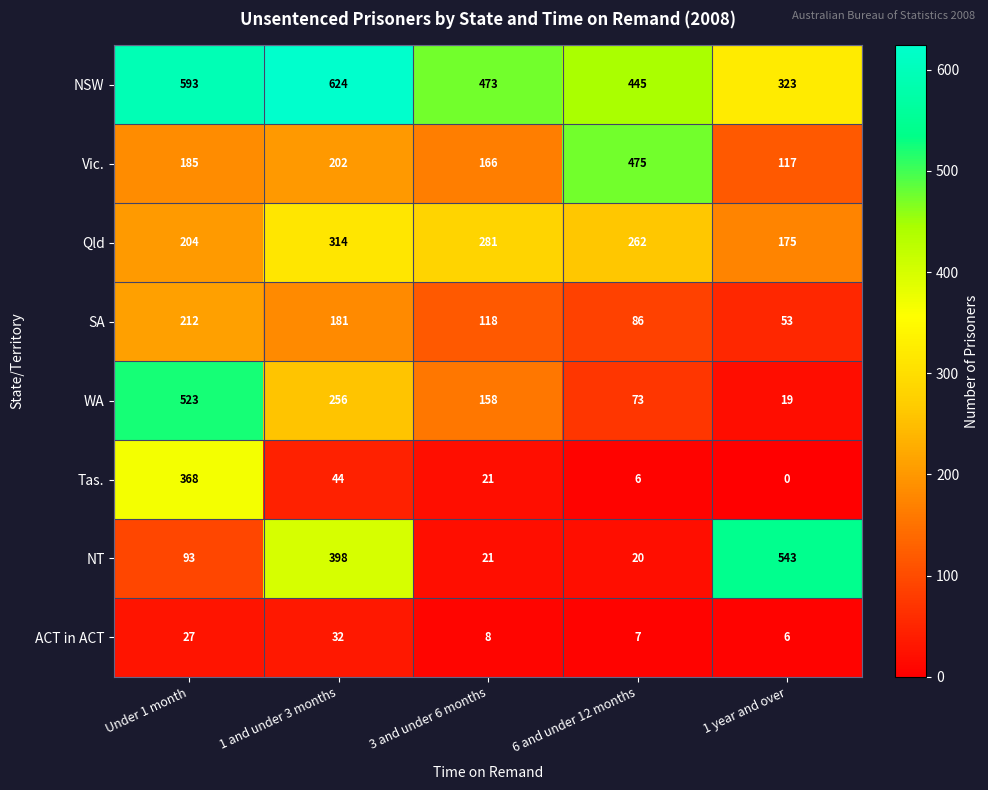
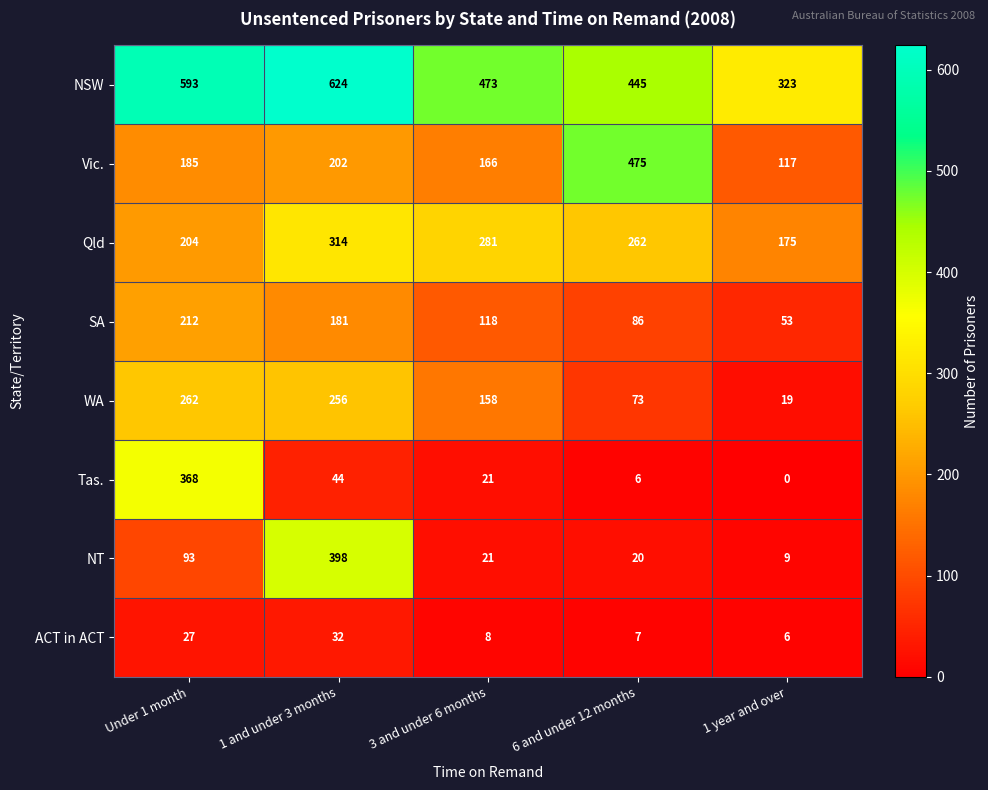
  {
    "NSW": {
      "Under 1 month": 593,
      "1 and under 3 months": 624,
      "3 and under 6 months": 473,
      "6 and under 12 months": 445,
      "1 year and over": 323
    },
    "Vic.": {
      "Under 1 month": 185,
      "1 and under 3 months": 202,
      "3 and under 6 months": 166,
      "6 and under 12 months": 475,
      "1 year and over": 117
    },
    "Qld": {
      "Under 1 month": 204,
      "1 and under 3 months": 314,
      "3 and under 6 months": 281,
      "6 and under 12 months": 262,
      "1 year and over": 175
    },
    "SA": {
      "Under 1 month": 212,
      "1 and under 3 months": 181,
      "3 and under 6 months": 118,
      "6 and under 12 months": 86,
      "1 year and over": 53
    },
    "WA": {
-     "Under 1 month": 523,
+     "Under 1 month": 262,
      "1 and under 3 months": 256,
      "3 and under 6 months": 158,
      "6 and under 12 months": 73,
      "1 year and over": 19
    },
    "Tas.": {
      "Under 1 month": 368,
      "1 and under 3 months": 44,
      "3 and under 6 months": 21,
      "6 and under 12 months": 6,
      "1 year and over": 0
    },
    "NT": {
      "Under 1 month": 93,
      "1 and under 3 months": 398,
      "3 and under 6 months": 21,
      "6 and under 12 months": 20,
-     "1 year and over": 543
+     "1 year and over": 9
    },
    "ACT in ACT": {
      "Under 1 month": 27,
      "1 and under 3 months": 32,
      "3 and under 6 months": 8,
      "6 and under 12 months": 7,
      "1 year and over": 6
    }
  }
